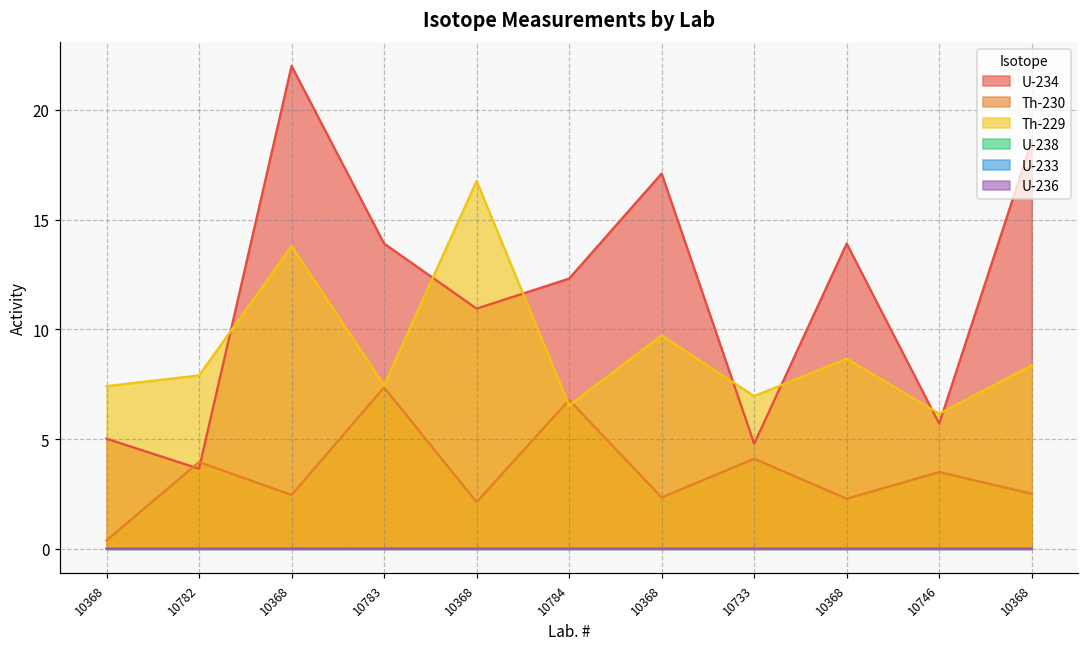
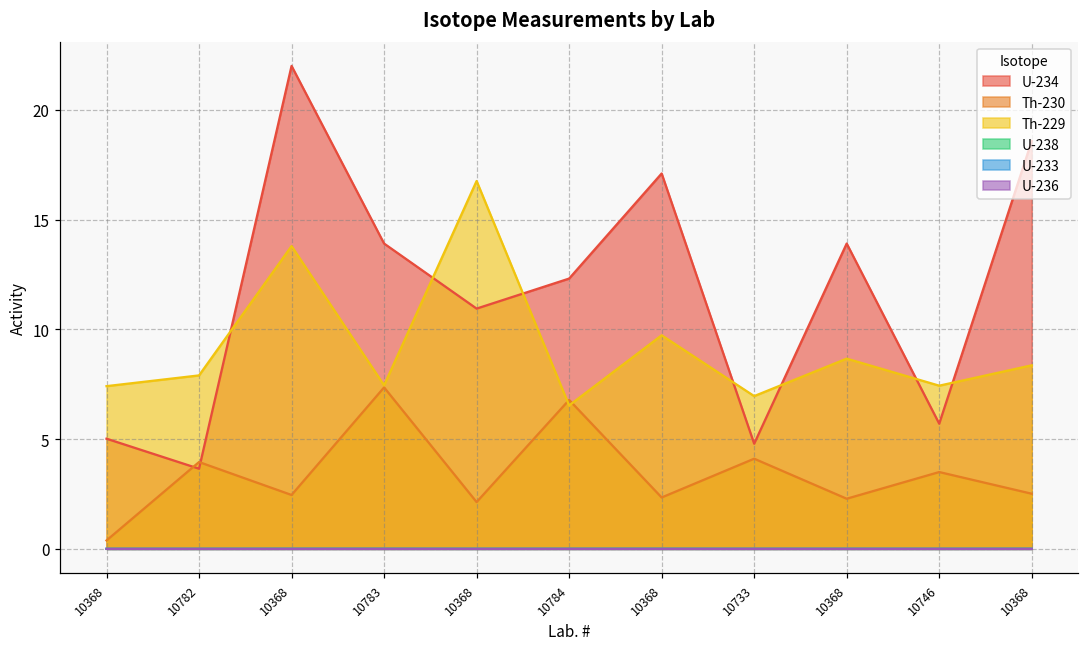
  {
    "Th-229": {
      "10782": 7.9,
      "10784": 6.5,
      "10733": 7.0,
-     "10746": 6.2
+     "10746": 7.4
    },
    "U-236": {
      "10782": 0.0,
      "10783": 0.0,
      "10784": 0.0,
      "10733": 0.0,
      "10746": 0.0
    }
  }
